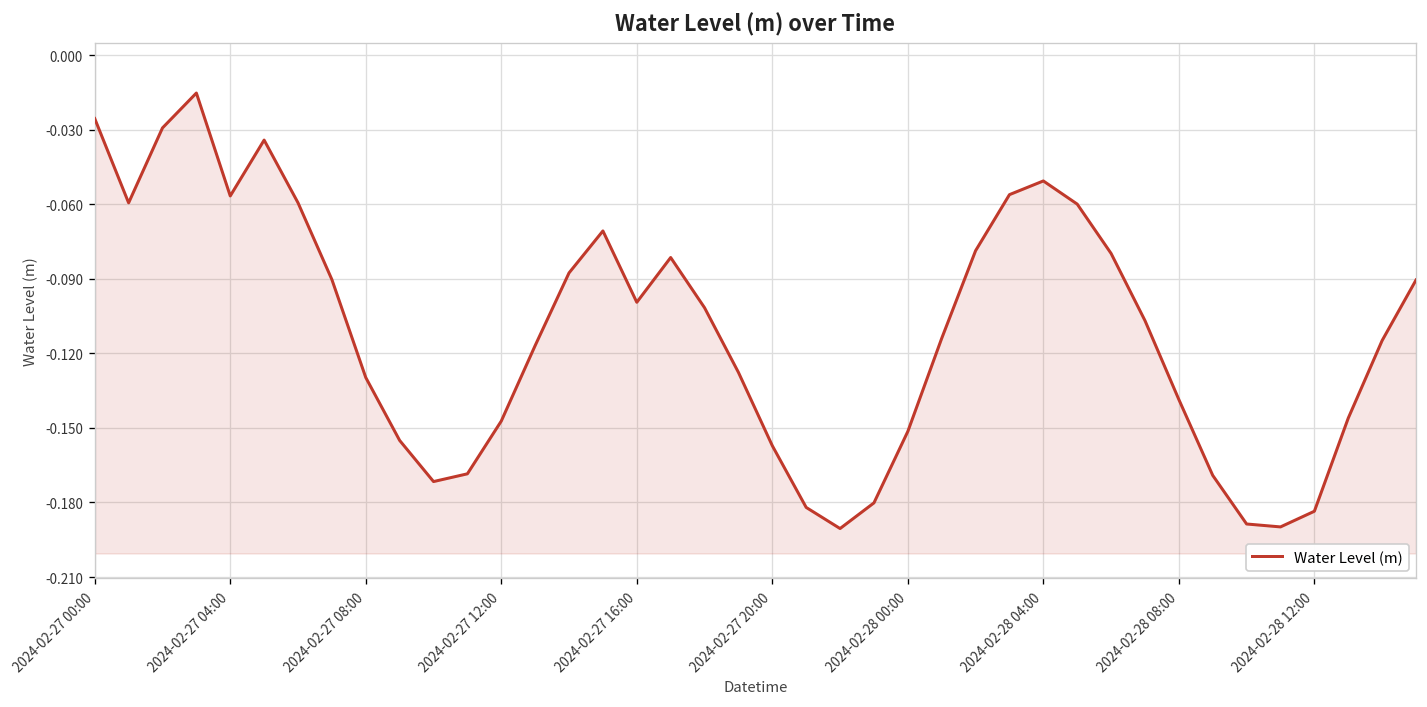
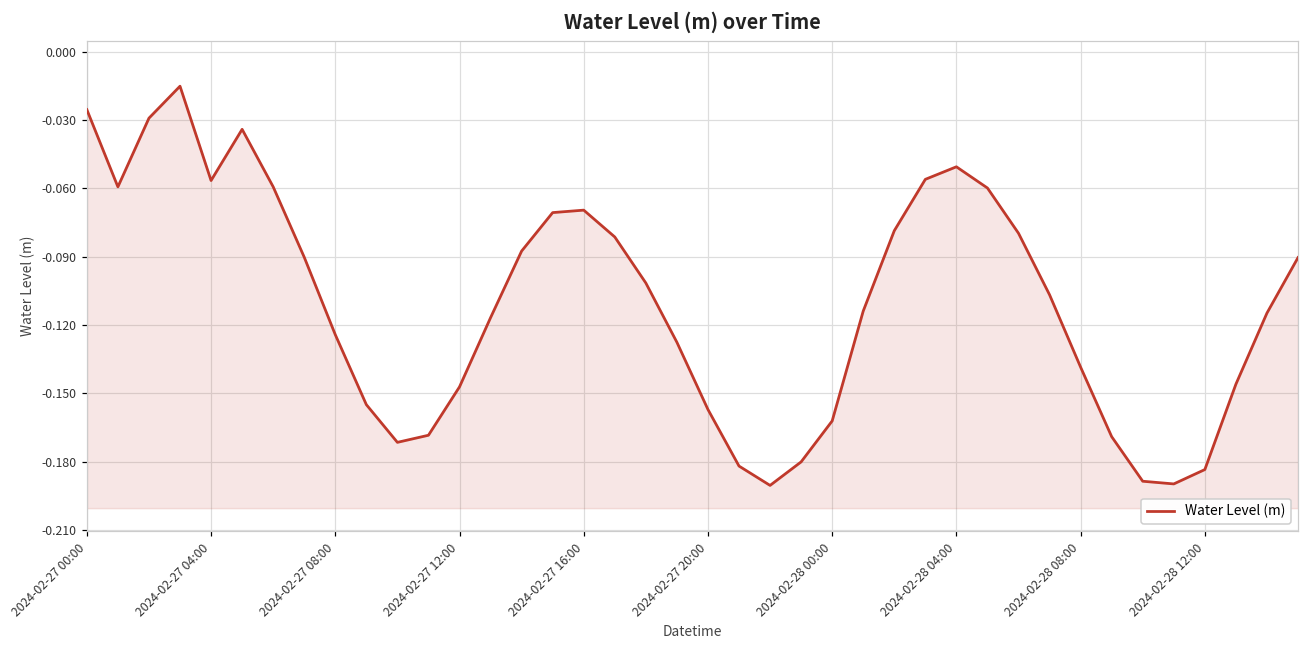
  {
    "2024-02-27 00:00": -0.025,
    "2024-02-27 04:00": -0.057,
-   "2024-02-27 08:00": -0.130,
+   "2024-02-27 08:00": -0.124,
    "2024-02-27 12:00": -0.147,
-   "2024-02-27 16:00": -0.099,
+   "2024-02-27 16:00": -0.070,
    "2024-02-27 20:00": -0.157,
-   "2024-02-28 00:00": -0.151,
+   "2024-02-28 00:00": -0.162,
    "2024-02-28 04:00": -0.051,
    "2024-02-28 08:00": -0.139,
    "2024-02-28 12:00": -0.184
  }
